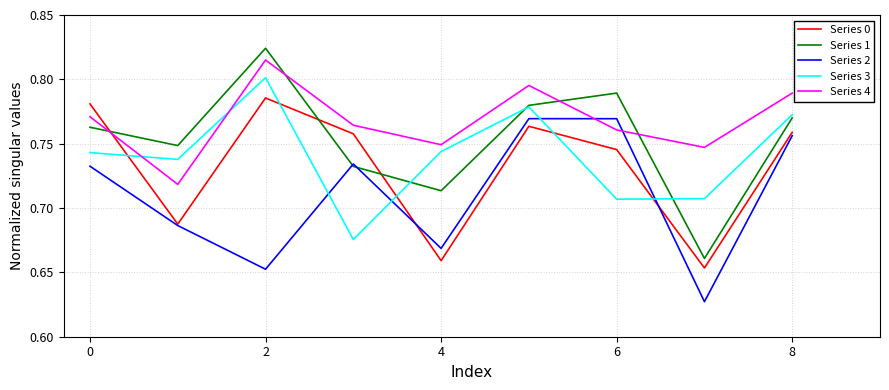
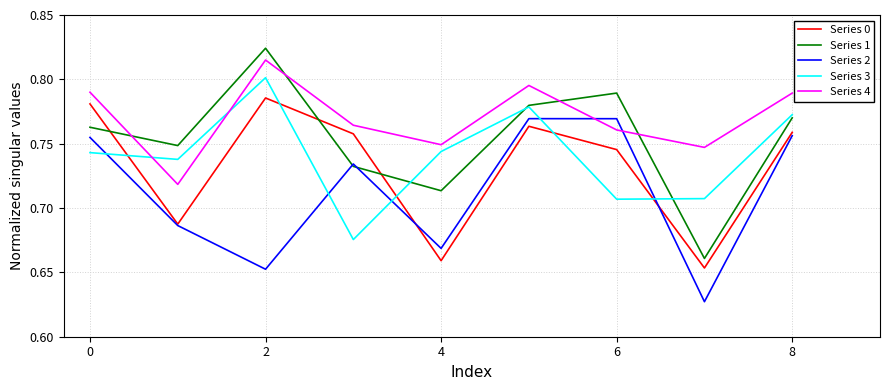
  {
    "Series 0": {
      "0": 0.781,
      "2": 0.786,
      "4": 0.659,
      "6": 0.745,
      "8": 0.759
    },
    "Series 1": {
      "0": 0.763,
      "2": 0.824,
      "4": 0.713,
      "6": 0.789,
      "8": 0.770
    },
    "Series 2": {
-     "0": 0.732,
+     "0": 0.755,
      "2": 0.652,
      "4": 0.669,
      "6": 0.769,
      "8": 0.756
    },
    "Series 3": {
      "0": 0.743,
      "2": 0.801,
      "4": 0.744,
      "6": 0.707,
      "8": 0.773
    },
    "Series 4": {
-     "0": 0.771,
+     "0": 0.790,
      "2": 0.815,
      "4": 0.749,
      "6": 0.761,
      "8": 0.789
    }
  }
